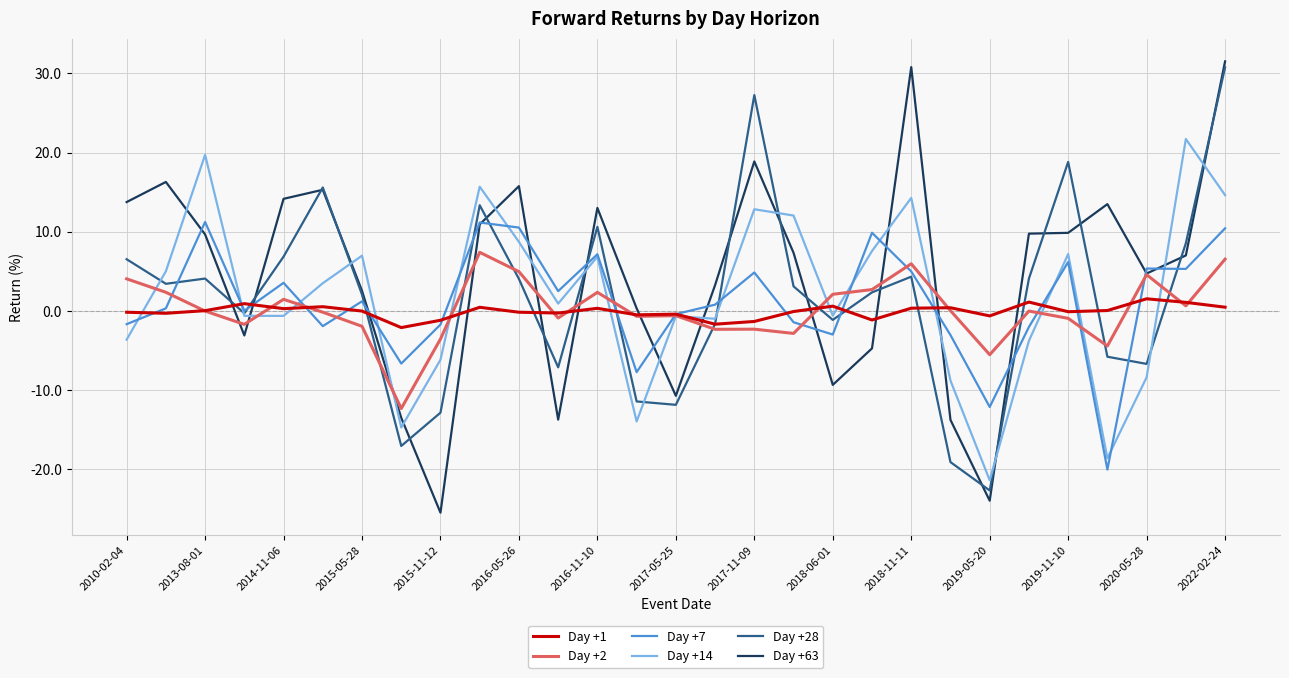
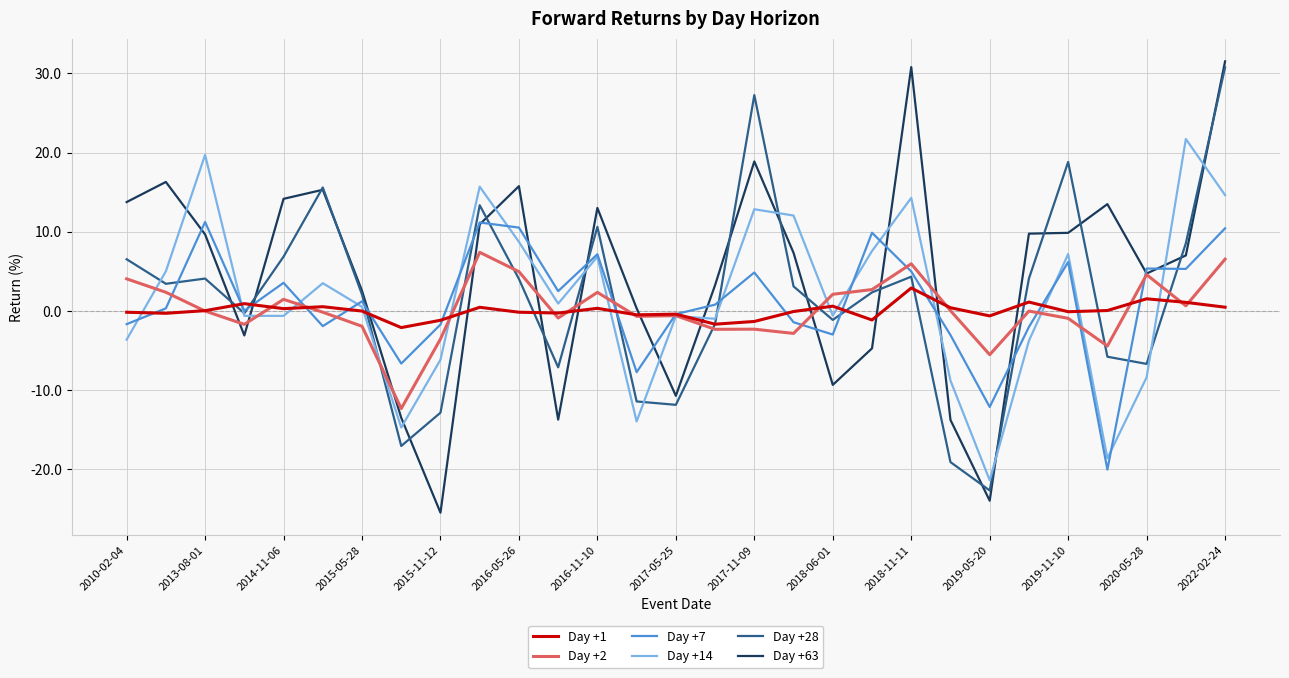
  {
    "Day +1": {
      "2010-02-04": 0,
      "2014-11-06": 0,
      "2015-05-28": 0,
      "2015-11-12": -1,
      "2016-05-26": 0,
      "2016-11-10": 0,
      "2017-11-09": -1,
      "2018-06-01": 1,
-     "2018-11-11": 0,
+     "2018-11-11": 3,
      "2019-05-20": -1,
      "2019-11-10": 0,
      "2020-05-28": 2,
      "2022-02-24": 0
    },
    "Day +2": {
      "2010-02-04": 4,
      "2014-11-06": 1,
      "2015-05-28": -2,
      "2015-11-12": -4,
      "2016-05-26": 5,
      "2016-11-10": 2,
      "2017-11-09": -2,
      "2018-06-01": 2,
      "2018-11-11": 6,
      "2019-05-20": -6,
      "2019-11-10": -1,
      "2022-02-24": 7
    },
    "Day +7": {
      "2010-02-04": -2,
      "2013-08-01": 11,
      "2014-11-06": 4,
      "2015-05-28": 1,
      "2015-11-12": -2,
      "2016-05-26": 11,
      "2017-11-09": 5,
      "2018-06-01": -3,
      "2018-11-11": 5,
      "2019-05-20": -12,
      "2019-11-10": 6,
      "2020-05-28": 5,
      "2022-02-24": 10
    },
    "Day +14": {
      "2010-02-04": -4,
      "2013-08-01": 20,
      "2014-11-06": -1,
-     "2015-05-28": 7,
+     "2015-05-28": 1,
      "2015-11-12": -6,
      "2016-05-26": 9,
      "2017-11-09": 13,
      "2018-06-01": -1,
      "2018-11-11": 14,
      "2019-05-20": -21,
      "2019-11-10": 7,
      "2020-05-28": -8,
      "2022-02-24": 15
    },
    "Day +28": {
      "2010-02-04": 7,
      "2013-08-01": 4,
      "2014-11-06": 7,
      "2015-05-28": 2,
      "2015-11-12": -13,
      "2016-05-26": 4,
      "2016-11-10": 11,
      "2017-05-25": -12,
      "2017-11-09": 27,
      "2018-06-01": -1,
      "2018-11-11": 4,
      "2019-05-20": -23,
      "2019-11-10": 19,
      "2020-05-28": -7,
      "2022-02-24": 31
    },
    "Day +63": {
      "2010-02-04": 14,
      "2013-08-01": 10,
      "2014-11-06": 14,
      "2015-05-28": 3,
      "2015-11-12": -25,
      "2016-05-26": 16,
      "2016-11-10": 13,
      "2017-05-25": -11,
      "2017-11-09": 19,
      "2018-06-01": -9,
      "2018-11-11": 31,
      "2019-05-20": -24,
      "2019-11-10": 10,
      "2022-02-24": 32
    }
  }
